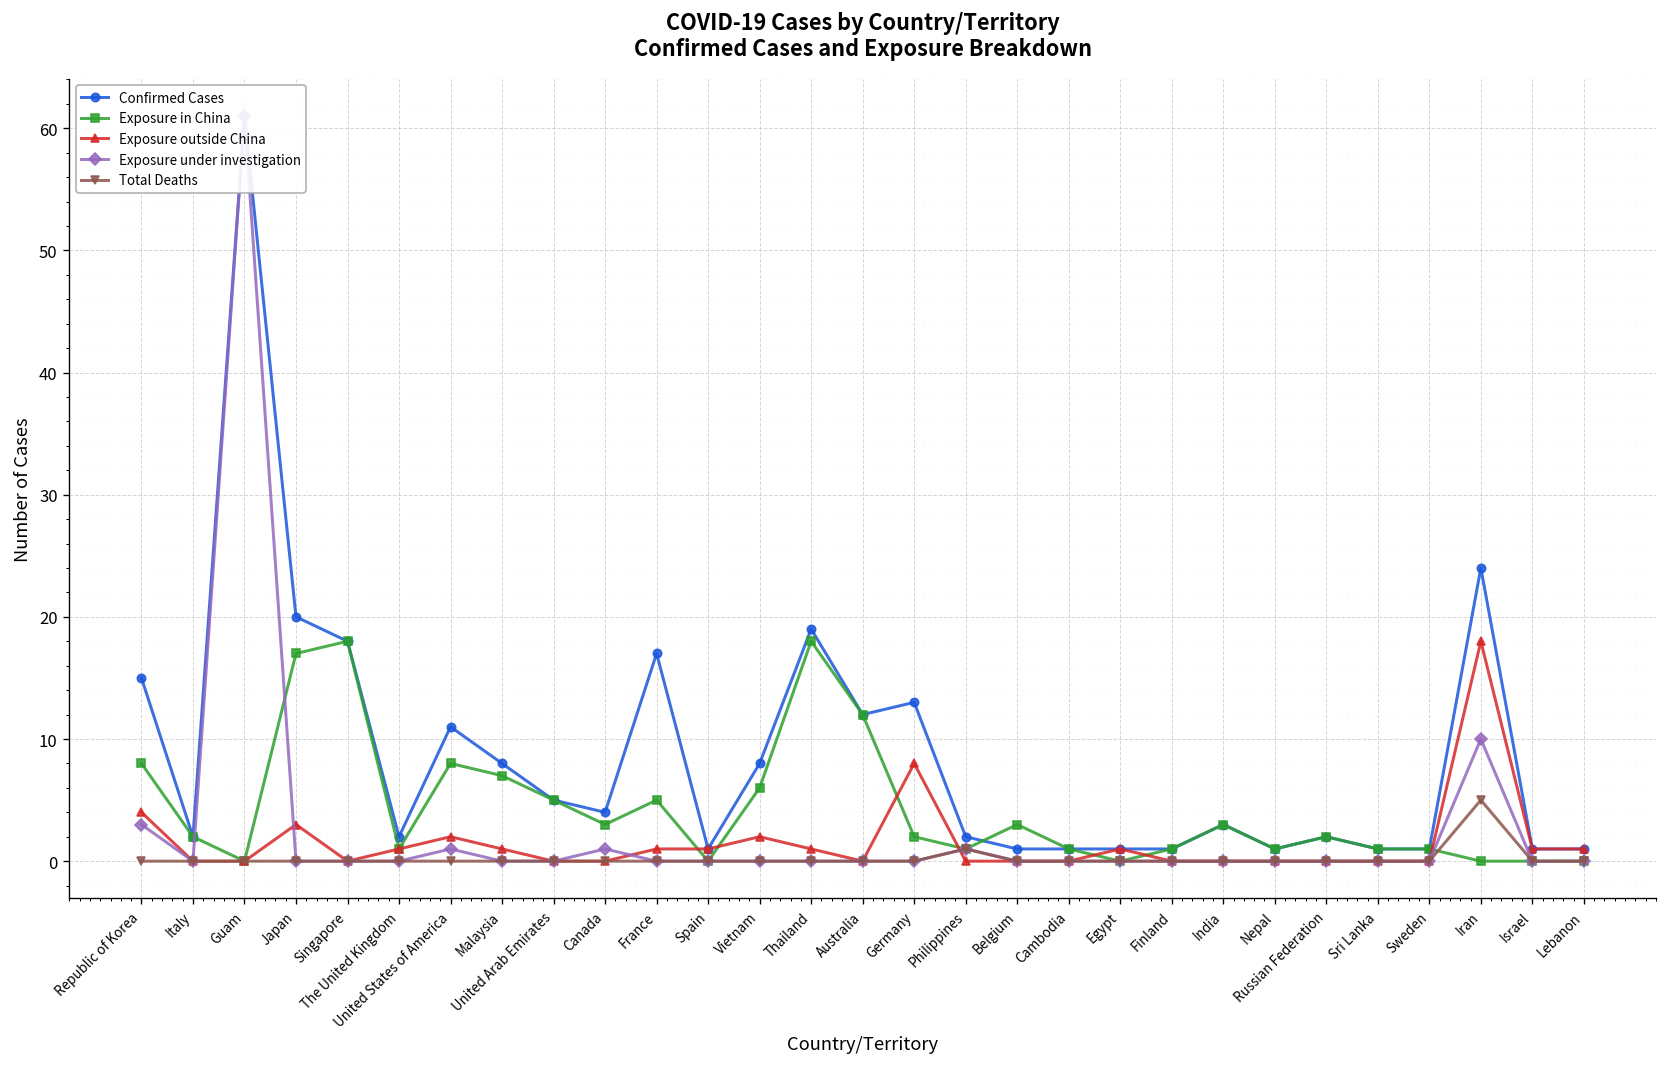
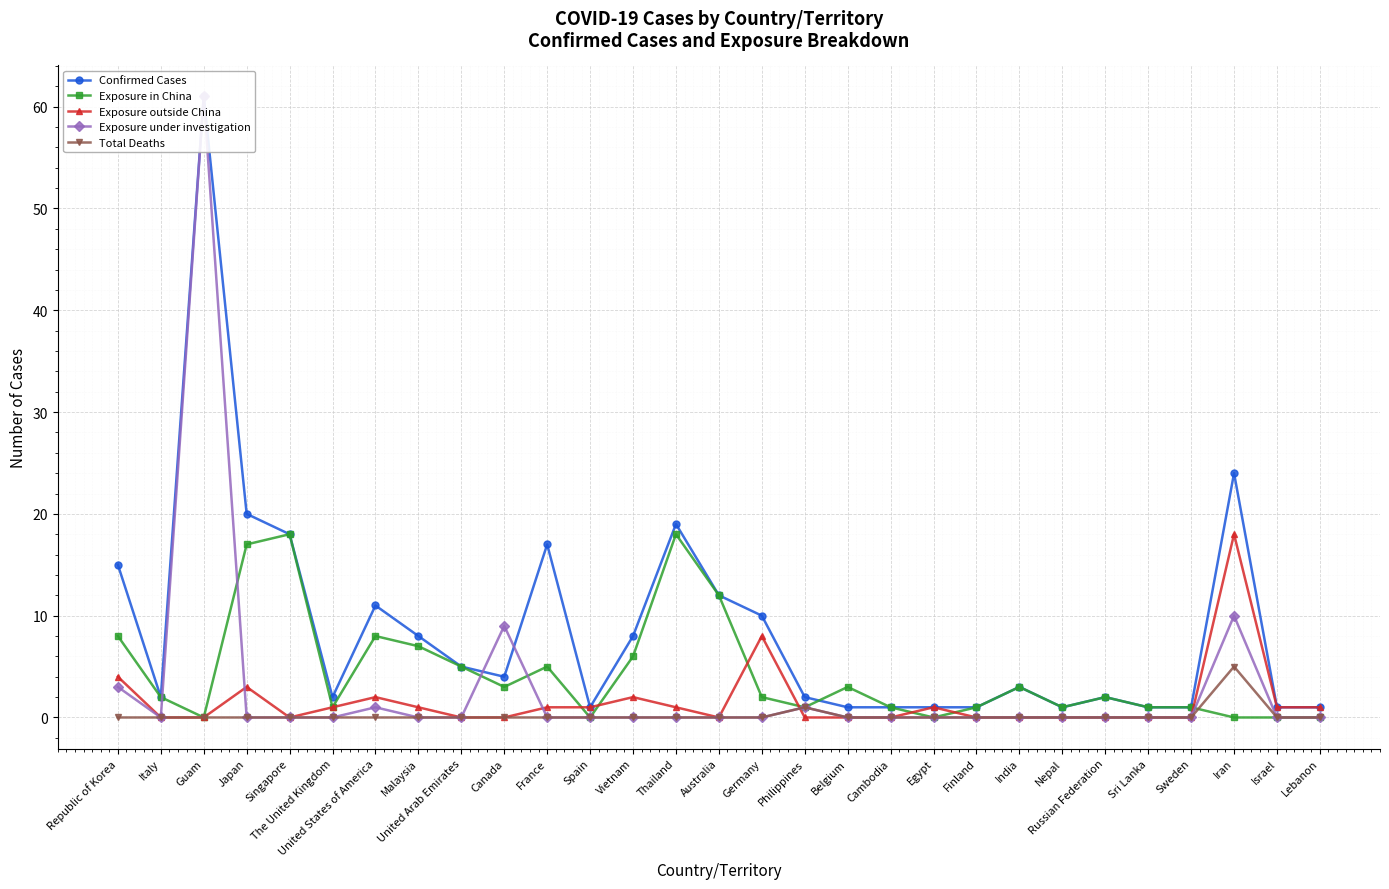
  {
    "Confirmed Cases": {
      "Republic of Korea": 15,
      "Japan": 20,
      "The United Kingdom": 2,
      "United States of America": 11,
      "Malaysia": 8,
      "Canada": 4,
      "France": 17,
      "Vietnam": 8,
      "Thailand": 19,
-     "Germany": 13,
+     "Germany": 10,
      "Philippines": 2,
      "Belgium": 1,
      "Iran": 24
    },
    "Exposure in China": {
      "Republic of Korea": 8,
      "Japan": 17,
      "United States of America": 8,
      "Malaysia": 7,
      "Canada": 3,
      "France": 5,
      "Vietnam": 6,
      "Thailand": 18,
      "Germany": 2,
      "Belgium": 3,
      "Iran": 0
    },
    "Exposure outside China": {
      "Republic of Korea": 4,
      "Japan": 3,
      "United States of America": 2,
      "Malaysia": 1,
      "France": 1,
      "Vietnam": 2,
      "Thailand": 1,
      "Germany": 8,
      "Philippines": 0,
      "Iran": 18
    },
    "Exposure under investigation": {
      "Republic of Korea": 3,
      "United States of America": 1,
-     "Canada": 1,
+     "Canada": 9,
      "Iran": 10
    },
    "Total Deaths": {
      "Republic of Korea": 0,
      "United States of America": 0,
      "Iran": 5
    }
  }
